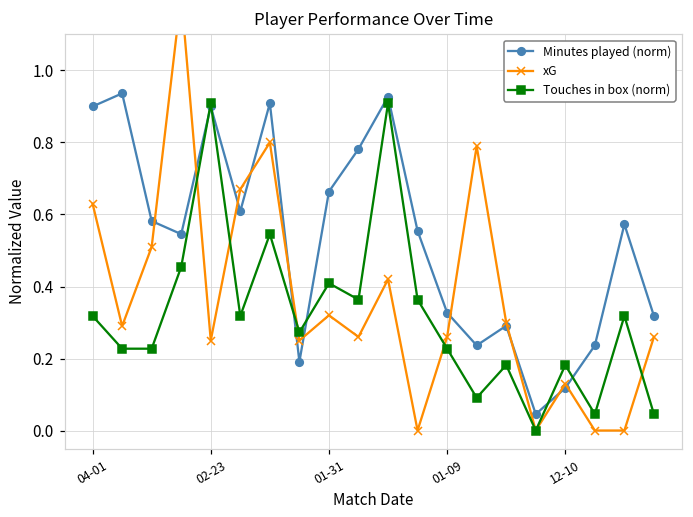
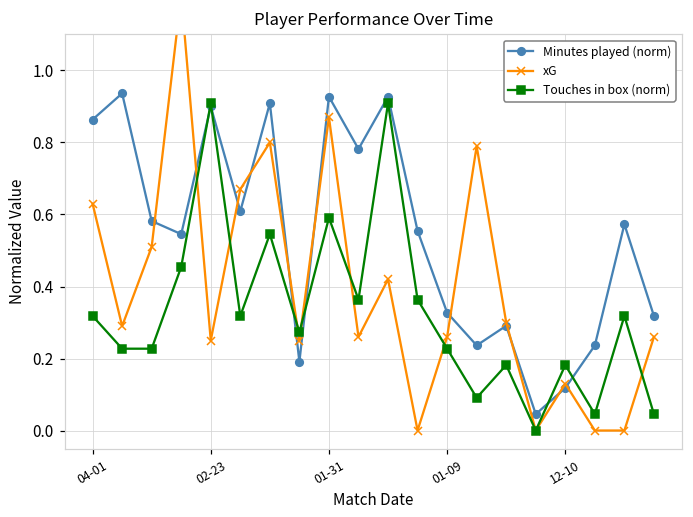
  {
    "Minutes played (norm)": {
-     "04-01": 0.90,
+     "04-01": 0.86,
      "02-23": 0.90,
-     "01-31": 0.66,
+     "01-31": 0.93,
      "01-09": 0.33,
      "12-10": 0.12
    },
    "xG": {
      "04-01": 0.63,
      "02-23": 0.25,
-     "01-31": 0.32,
+     "01-31": 0.87,
      "01-09": 0.26,
      "12-10": 0.13
    },
    "Touches in box (norm)": {
      "04-01": 0.32,
      "02-23": 0.91,
-     "01-31": 0.41,
+     "01-31": 0.59,
      "01-09": 0.23,
      "12-10": 0.18
    }
  }
